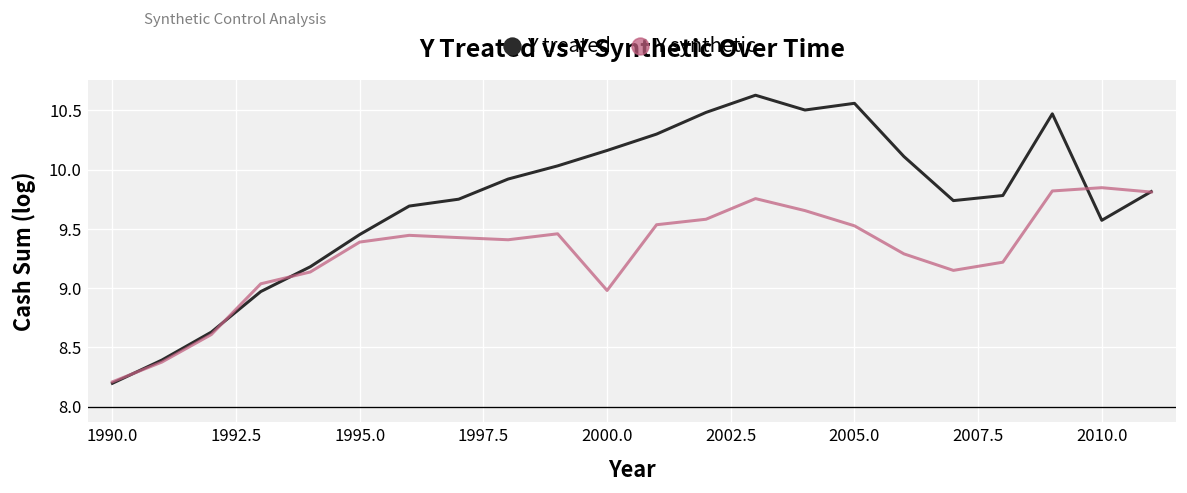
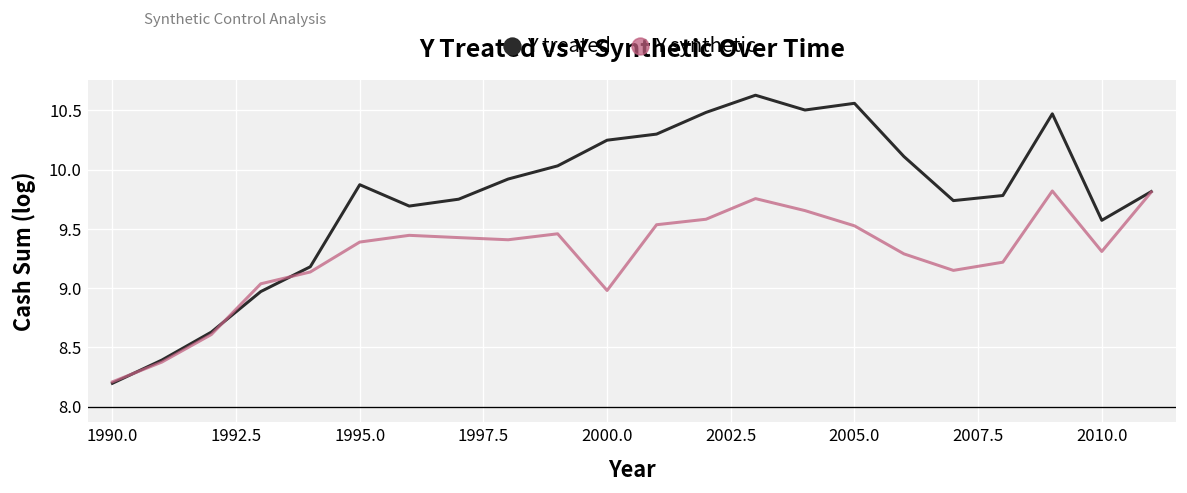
  {
    "Y treated": {
-     "1995.0": 9.5,
-     "2000.0": 10.16,
+     "1995.0": 9.9,
+     "2000.0": 10.25,
      "2005.0": 10.6,
      "2010.0": 9.6
    },
    "Y synthetic": {
      "1995.0": 9.4,
      "2000.0": 9.0,
      "2005.0": 9.5,
-     "2010.0": 9.8
+     "2010.0": 9.3
    }
  }
